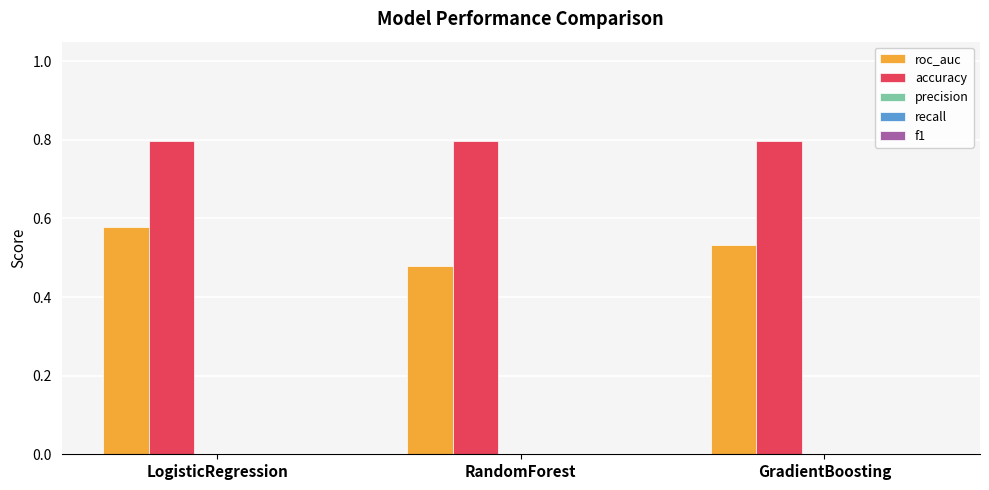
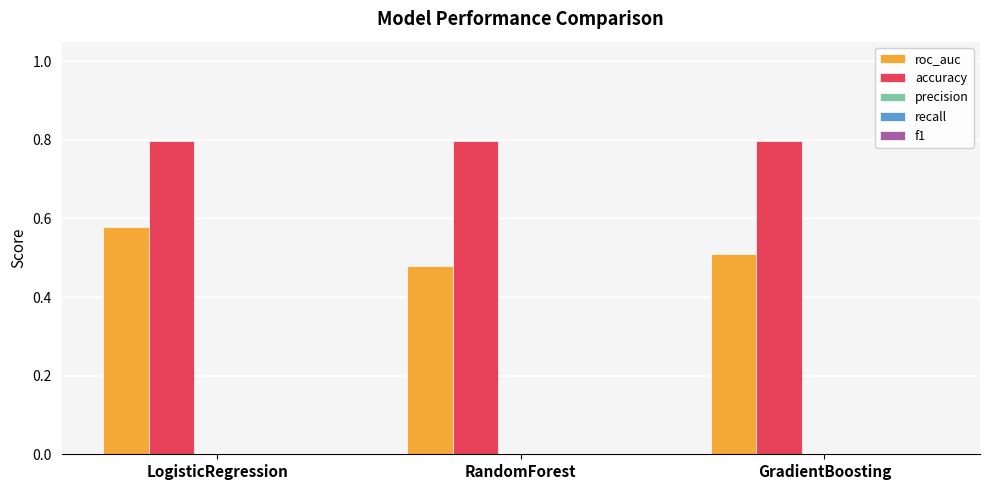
  {
    "roc_auc": {
      "LogisticRegression": 0.58,
      "RandomForest": 0.48,
-     "GradientBoosting": 0.53
+     "GradientBoosting": 0.51
    },
    "accuracy": {
      "LogisticRegression": 0.80,
      "RandomForest": 0.80,
      "GradientBoosting": 0.80
    },
    "precision": {
      "LogisticRegression": 0.00,
      "RandomForest": 0.00,
      "GradientBoosting": 0.00
    },
    "recall": {
      "LogisticRegression": 0.00,
      "RandomForest": 0.00,
      "GradientBoosting": 0.00
    },
    "f1": {
      "LogisticRegression": 0.00,
      "RandomForest": 0.00,
      "GradientBoosting": 0.00
    }
  }
